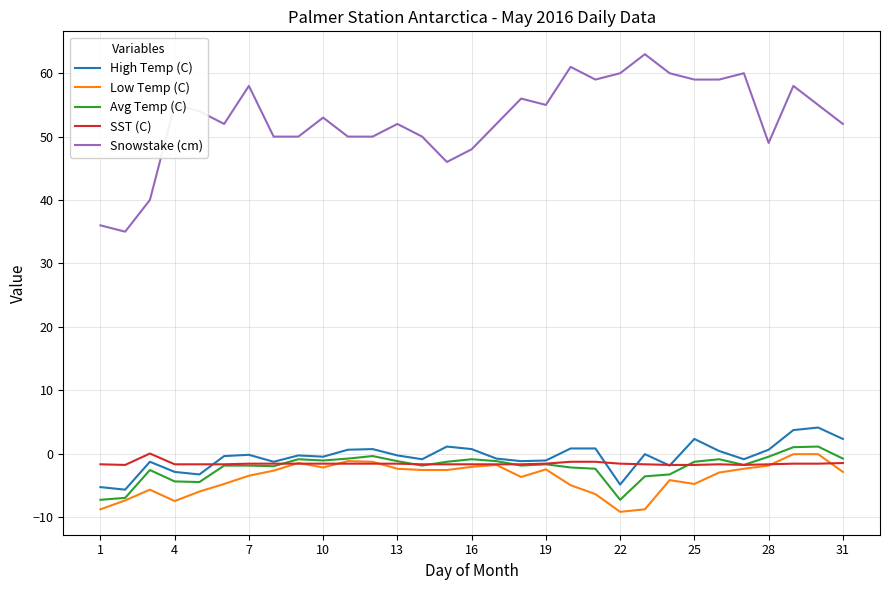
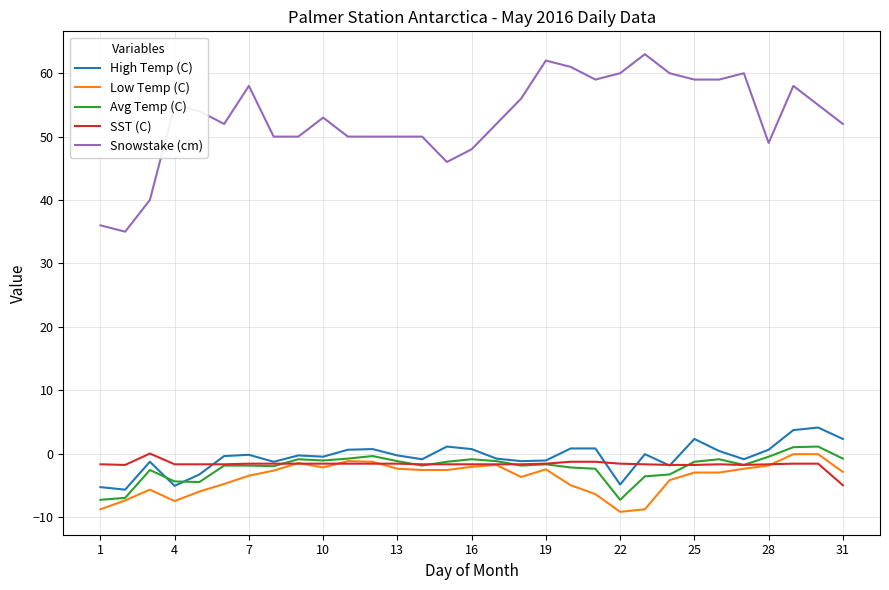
  {
    "High Temp (C)": {
      "1": -5,
-     "4": -3,
+     "4": -5,
      "7": 0,
      "10": -1,
      "13": 0,
      "16": 1,
      "19": -1,
      "22": -5,
      "25": 2,
      "28": 1,
      "31": 2
    },
    "Low Temp (C)": {
      "1": -9,
      "4": -8,
      "7": -4,
      "10": -2,
      "13": -2,
      "19": -3,
      "22": -9,
-     "25": -5,
+     "25": -3,
      "31": -3
    },
    "Avg Temp (C)": {
      "1": -7,
      "4": -4,
      "10": -1,
      "13": -1,
      "16": -1,
      "22": -7,
      "25": -1,
      "28": -1,
      "31": -1
    },
    "SST (C)": {
      "1": -2,
      "4": -2,
      "10": -2,
      "13": -2,
      "22": -2,
      "25": -2,
-     "31": -2
+     "31": -5
    },
    "Snowstake (cm)": {
      "1": 36,
      "7": 58,
      "10": 53,
-     "13": 52,
+     "13": 50,
      "16": 48,
-     "19": 55,
+     "19": 62,
      "22": 60,
      "25": 59,
      "28": 49,
      "31": 52
    }
  }
